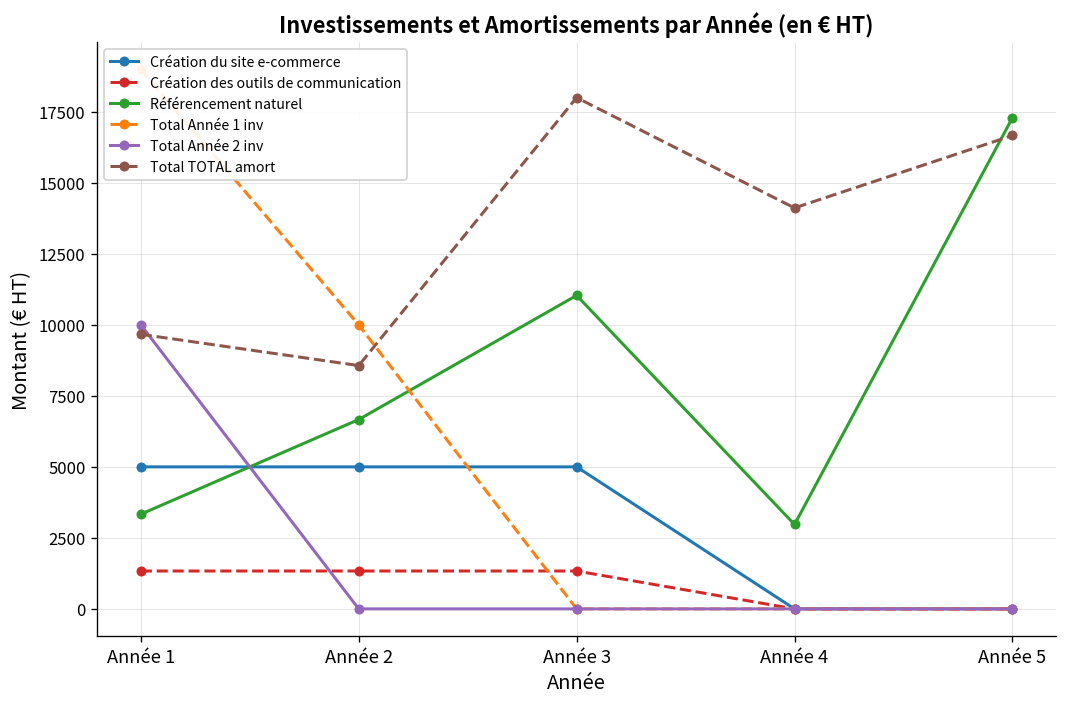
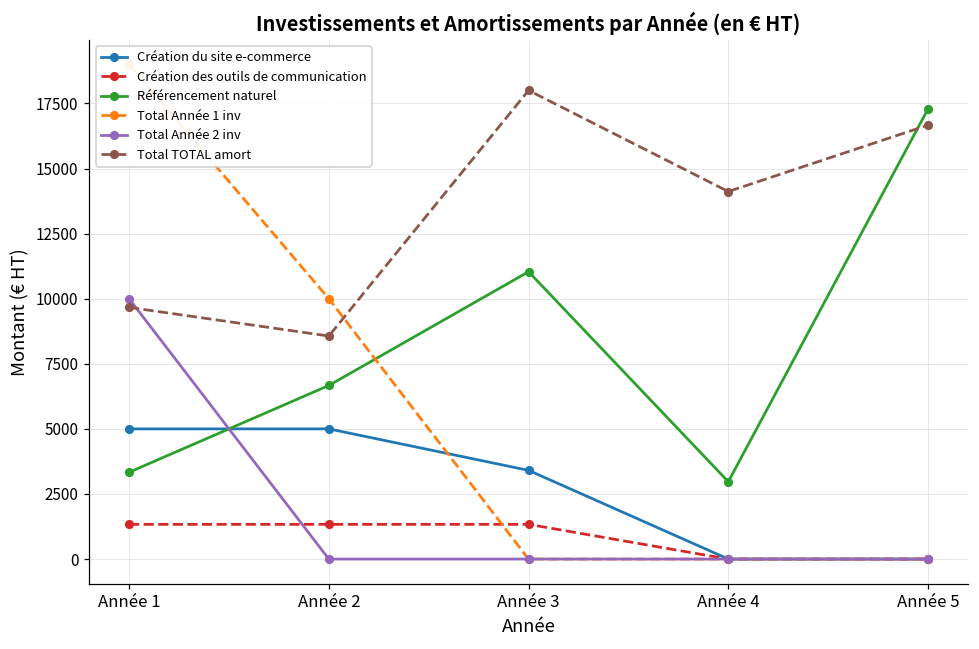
  {
    "Création du site e-commerce": {
      "Année 1": 5000,
      "Année 2": 5000,
-     "Année 3": 5000
+     "Année 3": 3400
    },
    "Création des outils de communication": {
      "Année 1": 1300,
      "Année 2": 1300,
      "Année 3": 1300
    },
    "Référencement naturel": {
      "Année 1": 3300,
      "Année 2": 6700,
      "Année 3": 11000,
      "Année 4": 3000,
      "Année 5": 17300
    },
    "Total Année 1 inv": {
      "Année 2": 10000
    },
    "Total Année 2 inv": {
      "Année 1": 10000,
      "Année 2": 0
    },
    "Total TOTAL amort": {
      "Année 1": 9700,
      "Année 2": 8600,
      "Année 3": 18000,
      "Année 4": 14100,
      "Année 5": 16700
    }
  }
